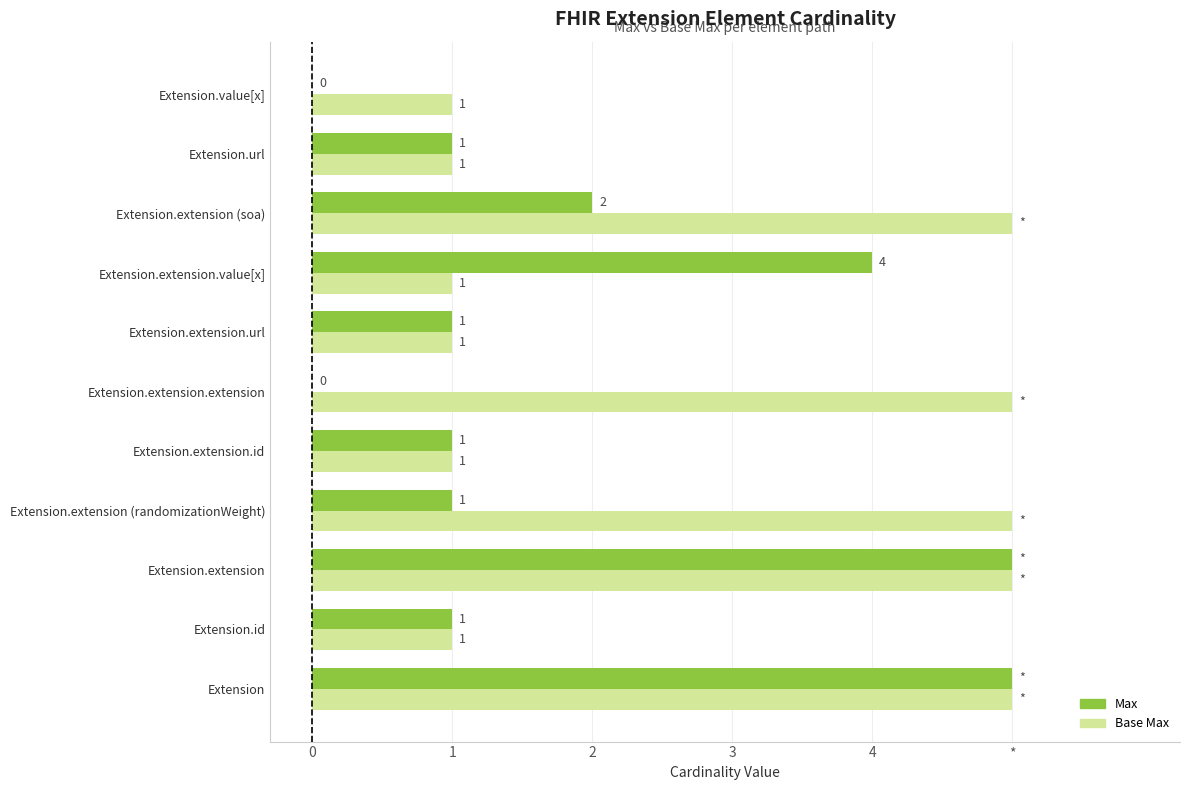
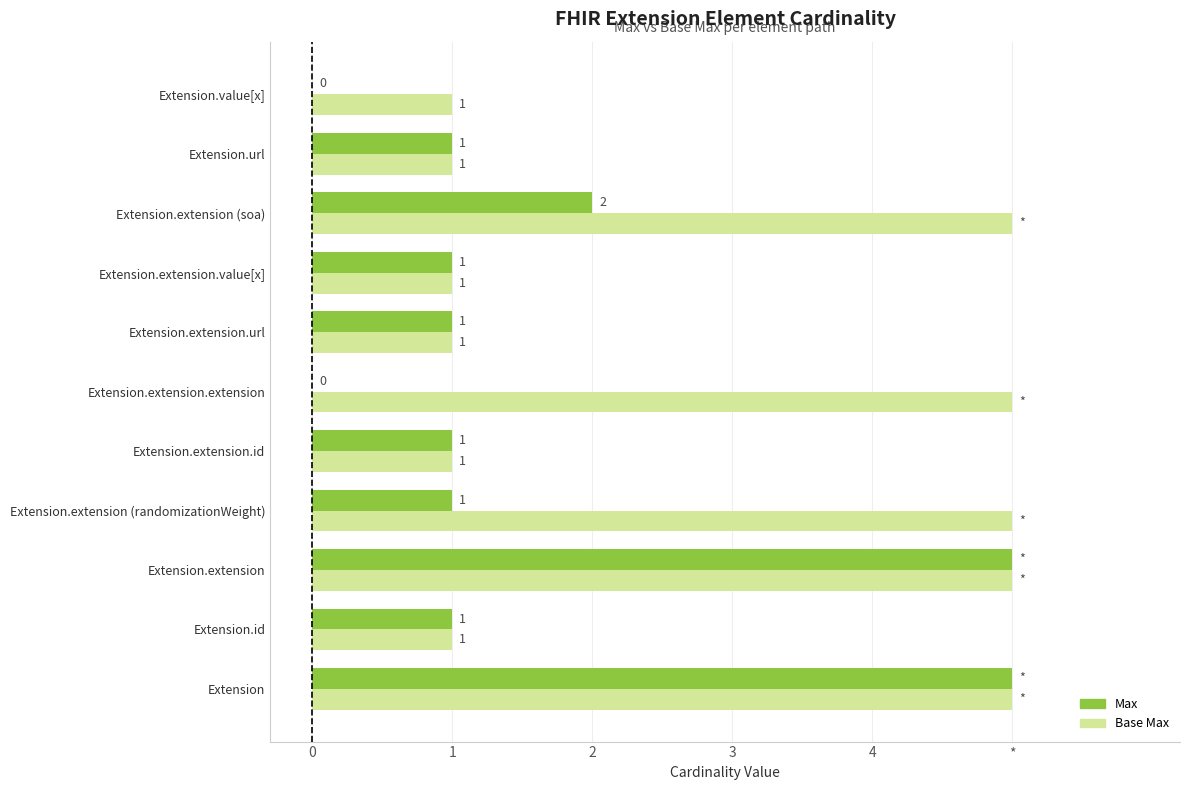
  {
    "Max": {
      "Extension.value[x]": 0,
      "Extension.url": 1,
      "Extension.extension (soa)": 2,
-     "Extension.extension.value[x]": 4,
+     "Extension.extension.value[x]": 1,
      "Extension.extension.url": 1,
      "Extension.extension.extension": 0,
      "Extension.extension.id": 1,
      "Extension.extension (randomizationWeight)": 1,
      "Extension.id": 1
    },
    "Base Max": {
      "Extension.value[x]": 1,
      "Extension.url": 1,
      "Extension.extension.value[x]": 1,
      "Extension.extension.url": 1,
      "Extension.extension.id": 1,
      "Extension.id": 1
    }
  }
